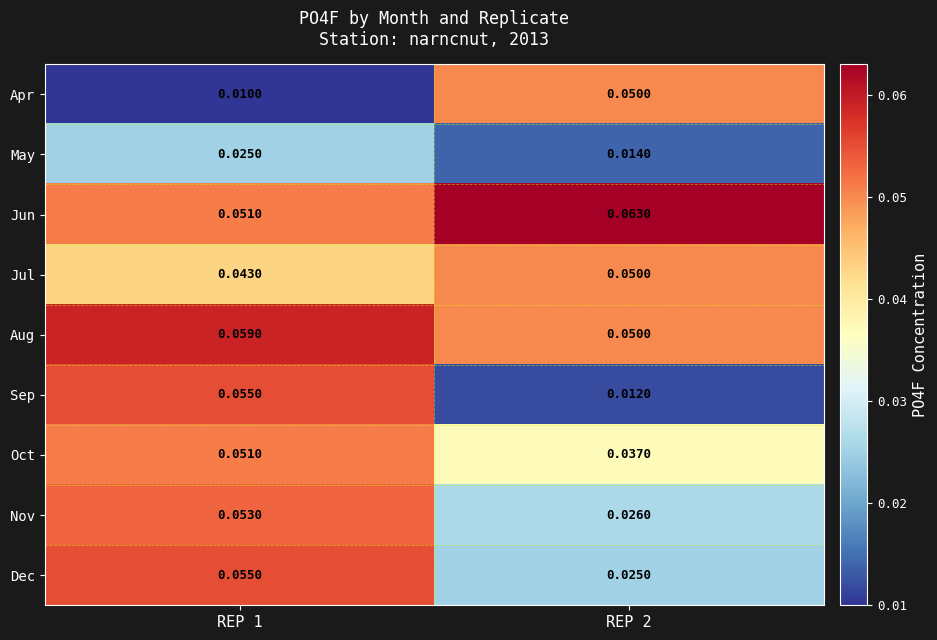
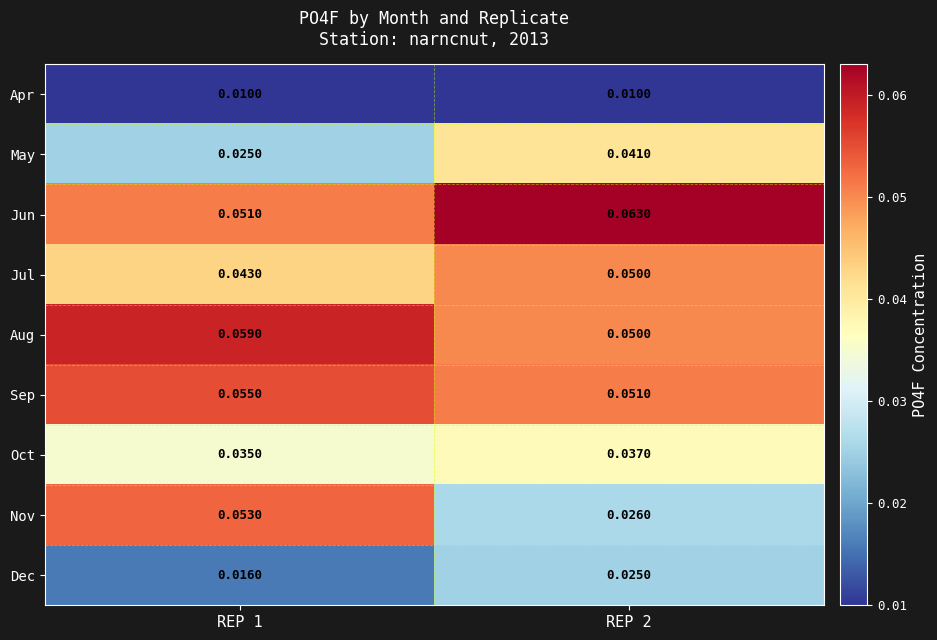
  {
    "Apr": {
      "REP 1": 0.0100,
-     "REP 2": 0.0500
+     "REP 2": 0.0100
    },
    "May": {
      "REP 1": 0.0250,
-     "REP 2": 0.0140
+     "REP 2": 0.0410
    },
    "Jun": {
      "REP 1": 0.0510,
      "REP 2": 0.0630
    },
    "Jul": {
      "REP 1": 0.0430,
      "REP 2": 0.0500
    },
    "Aug": {
      "REP 1": 0.0590,
      "REP 2": 0.0500
    },
    "Sep": {
      "REP 1": 0.0550,
-     "REP 2": 0.0120
+     "REP 2": 0.0510
    },
    "Oct": {
-     "REP 1": 0.0510,
+     "REP 1": 0.0350,
      "REP 2": 0.0370
    },
    "Nov": {
      "REP 1": 0.0530,
      "REP 2": 0.0260
    },
    "Dec": {
-     "REP 1": 0.0550,
+     "REP 1": 0.0160,
      "REP 2": 0.0250
    }
  }
